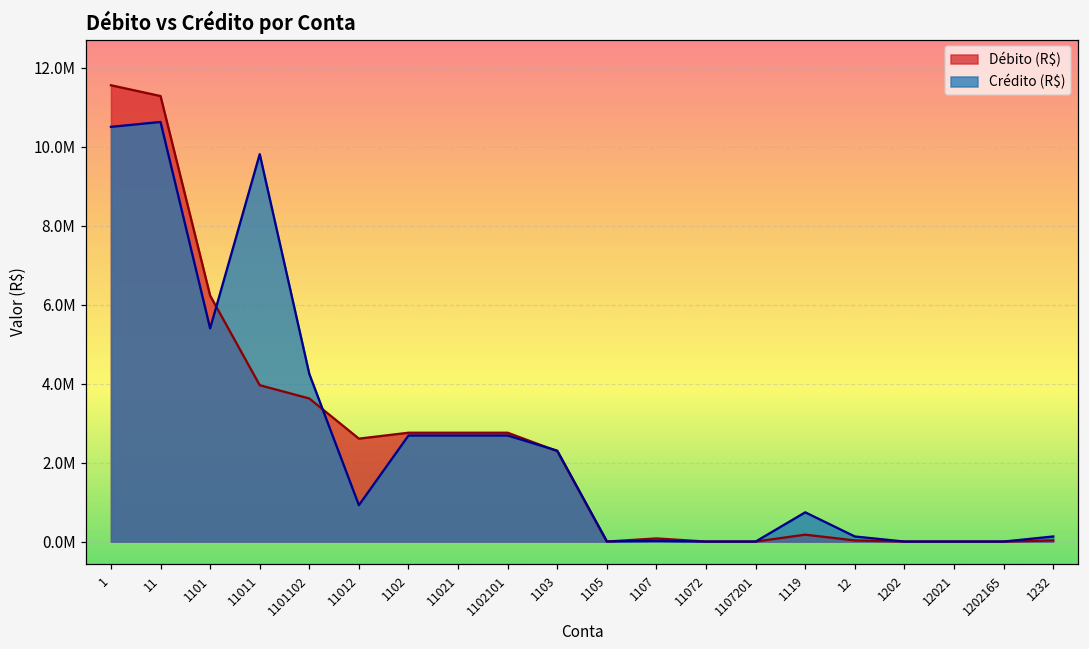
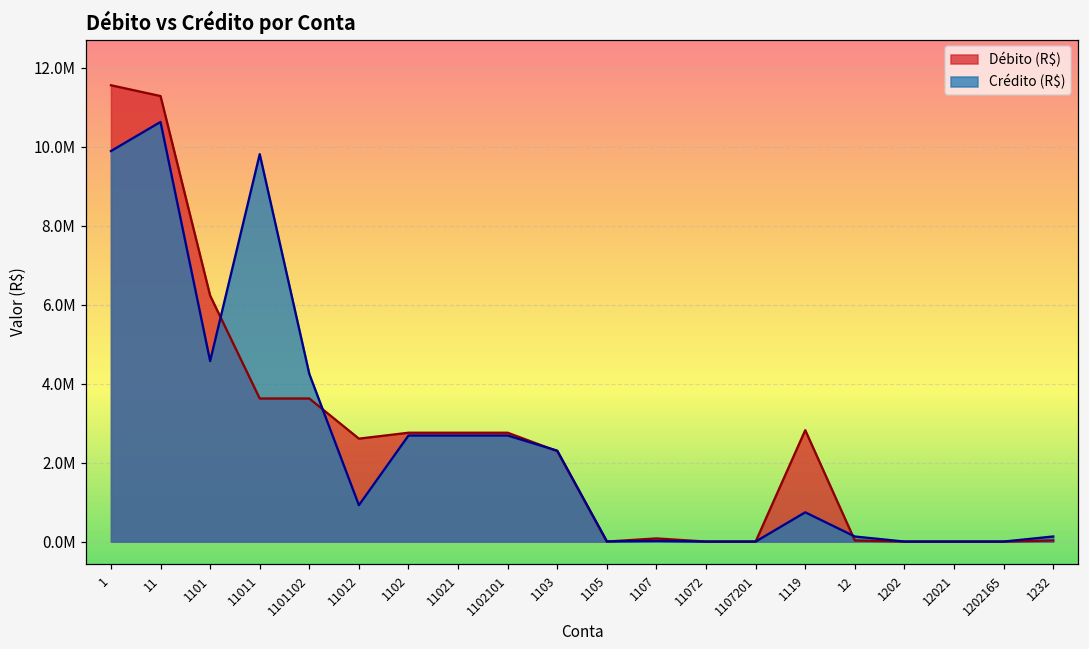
  {
    "Débito (R$)": {
      "1": 11600000,
      "11": 11300000,
      "1101": 6200000,
-     "11011": 4000000,
+     "11011": 3600000,
      "1101102": 3600000,
      "11012": 2600000,
-     "1119": 200000,
+     "1119": 2800000,
      "12": 0,
      "1232": 0
    },
    "Crédito (R$)": {
-     "1": 10500000,
+     "1": 9900000,
      "11": 10600000,
-     "1101": 5400000,
+     "1101": 4600000,
      "11011": 9800000,
      "1101102": 4200000,
      "11012": 900000,
      "1119": 700000,
      "12": 100000,
      "1232": 100000
    }
  }
